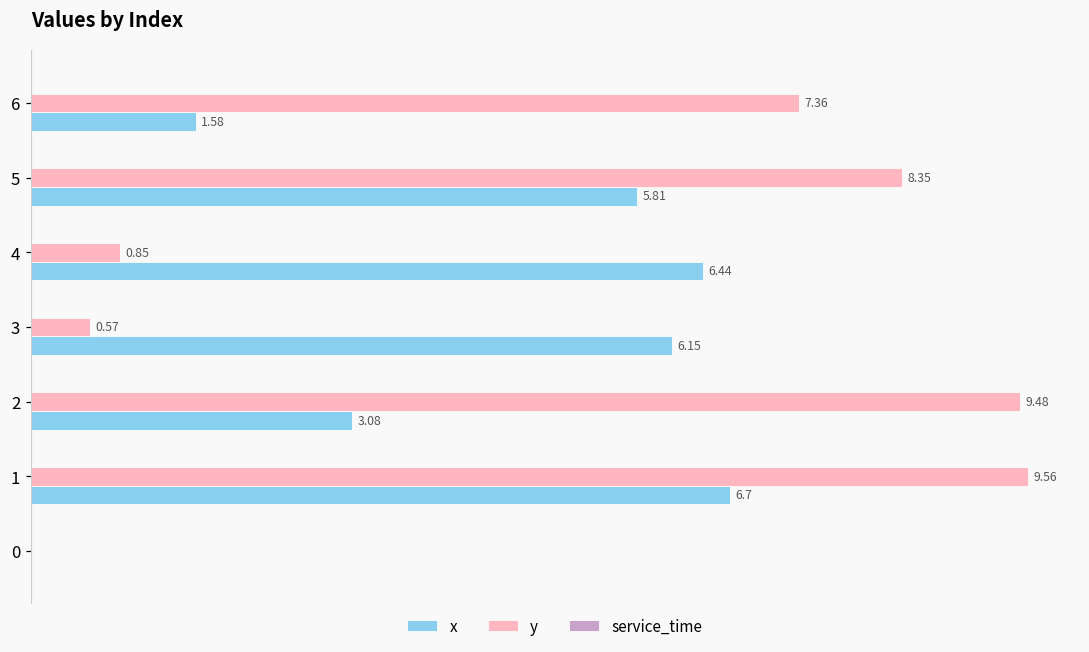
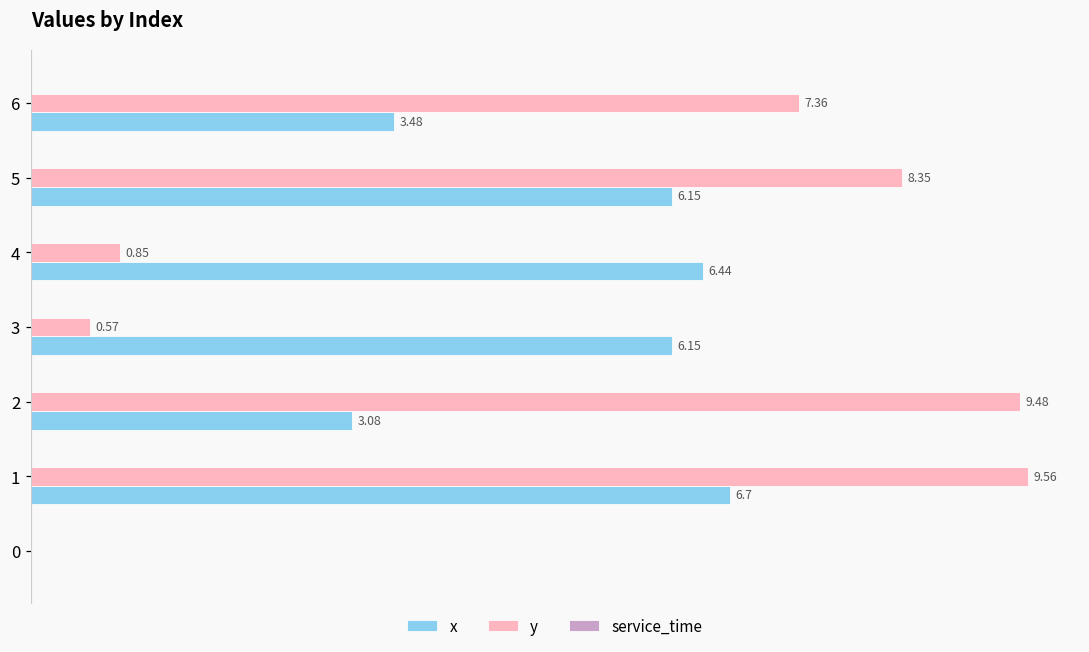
  {
    "x": {
-     "6": 1.58,
-     "5": 5.81,
+     "6": 3.48,
+     "5": 6.15,
      "4": 6.44,
      "3": 6.15,
      "2": 3.08,
      "1": 6.7
    }
  }
